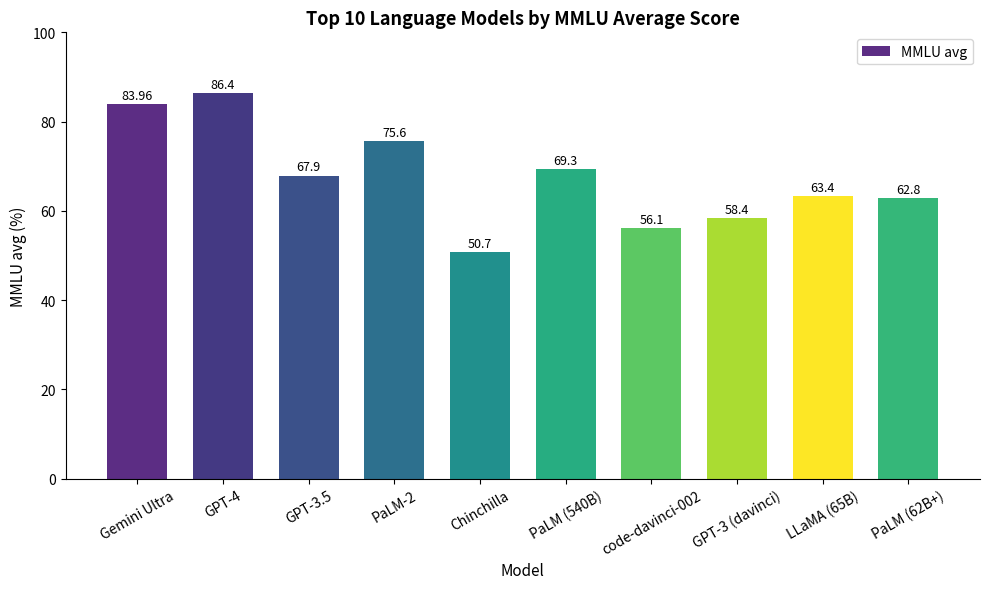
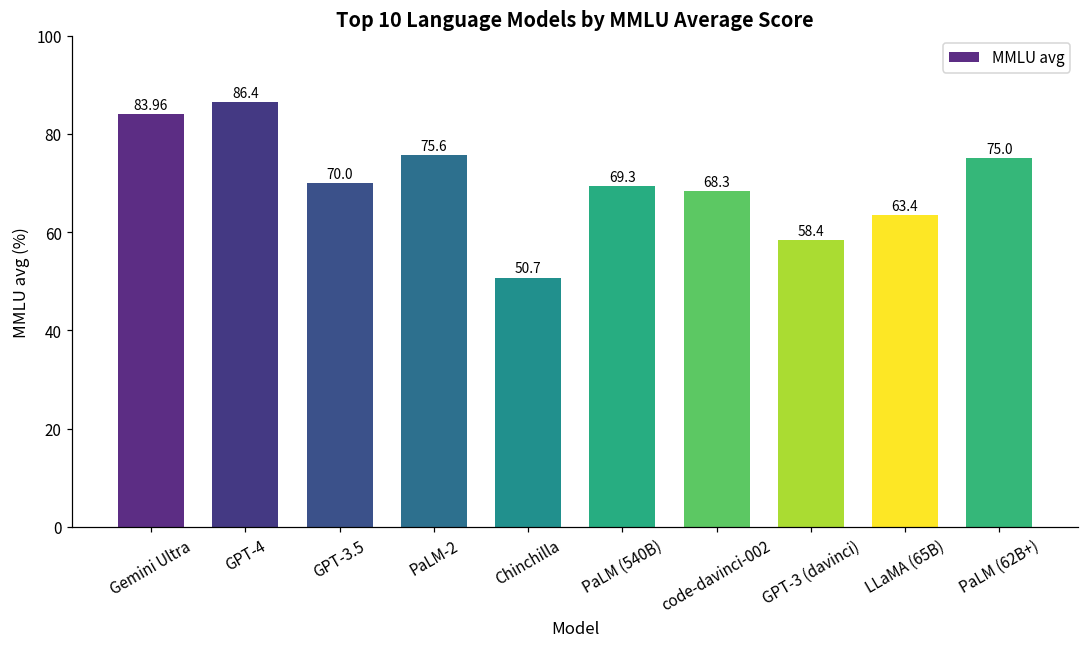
  {
    "Gemini Ultra": 83.96,
    "GPT-4": 86.4,
-   "GPT-3.5": 67.9,
+   "GPT-3.5": 70.0,
    "PaLM-2": 75.6,
    "Chinchilla": 50.7,
    "PaLM (540B)": 69.3,
-   "code-davinci-002": 56.1,
+   "code-davinci-002": 68.3,
    "GPT-3 (davinci)": 58.4,
    "LLaMA (65B)": 63.4,
-   "PaLM (62B+)": 62.8
+   "PaLM (62B+)": 75.0
  }
